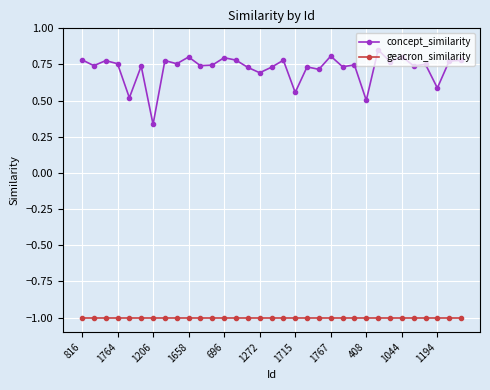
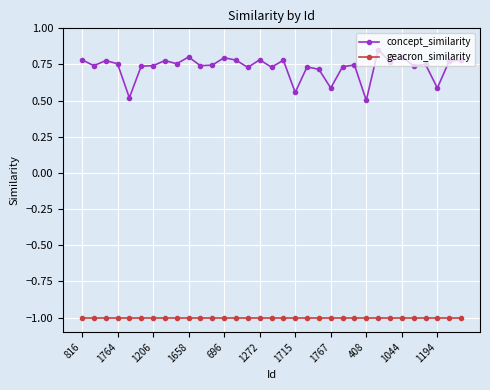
  {
    "concept_similarity": {
      "816": 0.78,
      "1764": 0.76,
-     "1206": 0.34,
+     "1206": 0.74,
      "1658": 0.80,
      "696": 0.80,
-     "1272": 0.69,
+     "1272": 0.78,
      "1715": 0.56,
-     "1767": 0.81,
+     "1767": 0.59,
      "408": 0.50,
      "1194": 0.59
    },
    "geacron_similarity": {
      "816": -1.00,
      "1764": -1.00,
      "1206": -1.00,
      "1658": -1.00,
      "696": -1.00,
      "1272": -1.00,
      "1715": -1.00,
      "1767": -1.00,
      "408": -1.00,
      "1044": -1.00,
      "1194": -1.00
    }
  }
